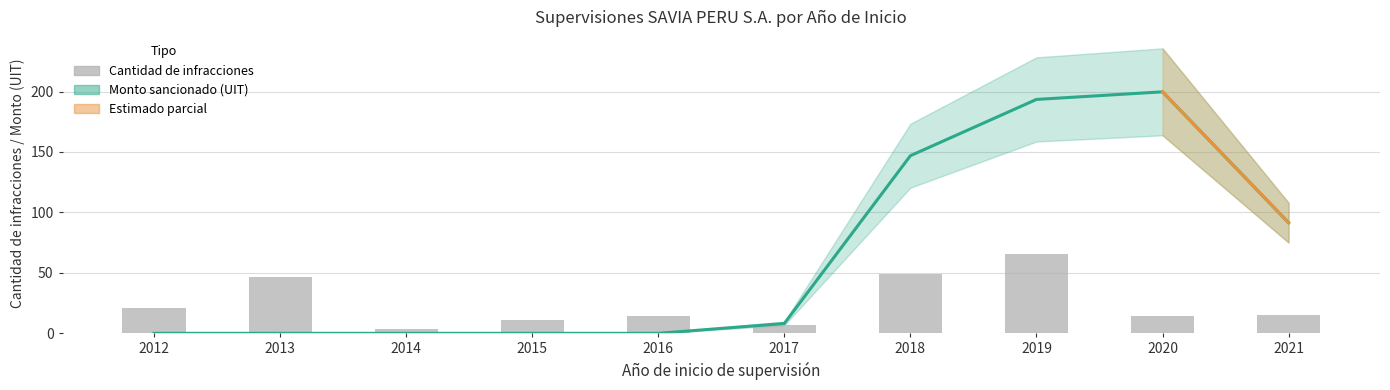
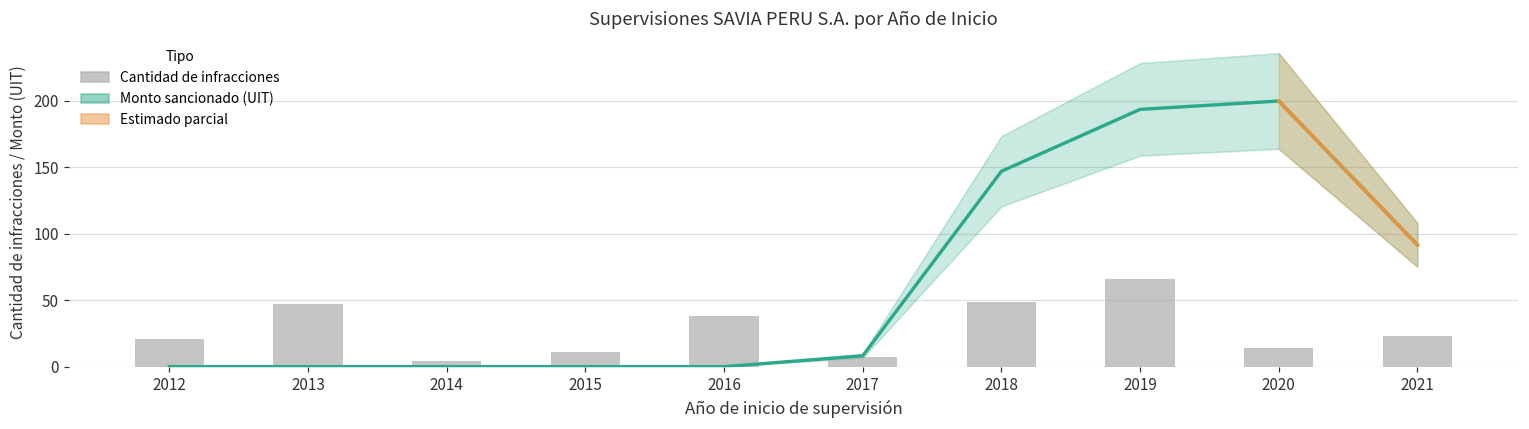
  {
    "Cantidad de infracciones": {
      "2012": 21,
      "2013": 47,
      "2014": 4,
      "2015": 11,
-     "2016": 14,
+     "2016": 38,
      "2017": 7,
      "2018": 49,
      "2019": 66,
      "2020": 14,
-     "2021": 15
+     "2021": 23
    }
  }
